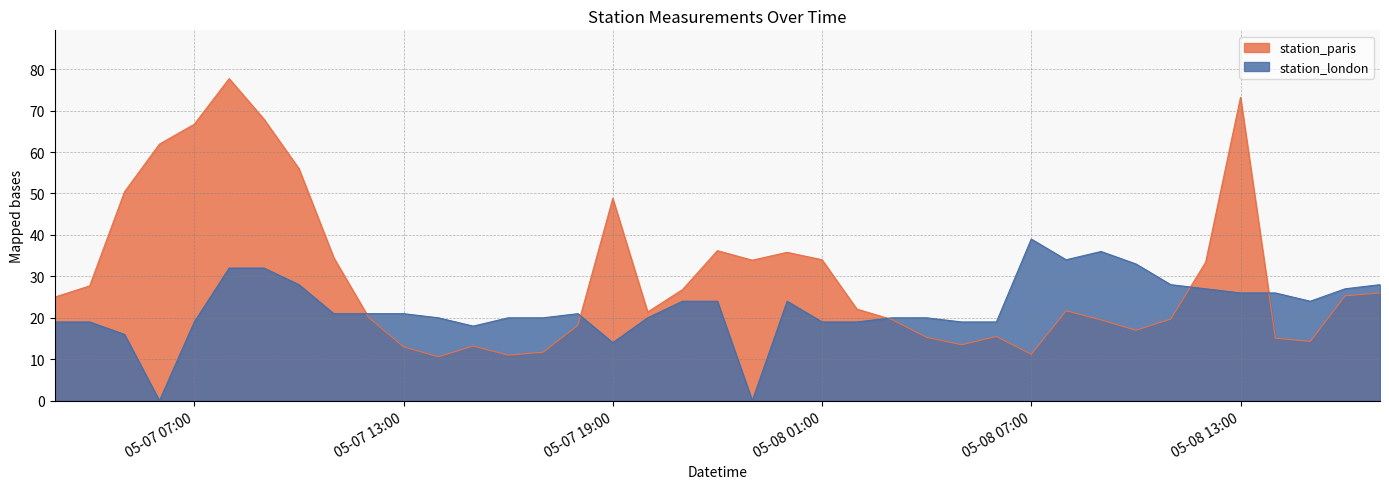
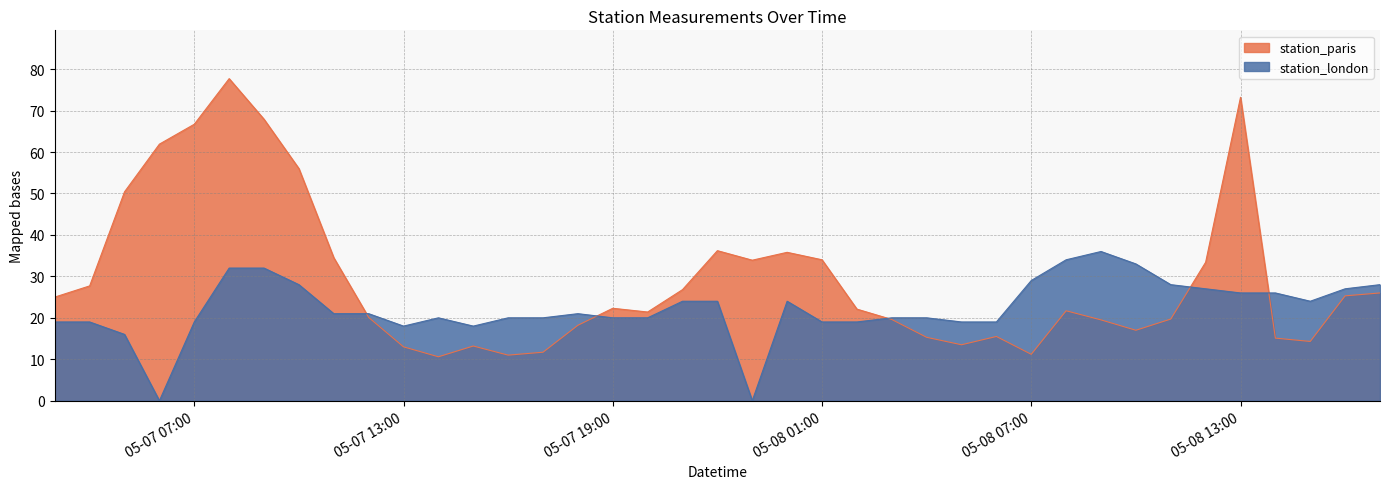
  {
    "station_paris": {
      "05-07 07:00": 67,
      "05-07 13:00": 13,
-     "05-07 19:00": 49,
+     "05-07 19:00": 22,
      "05-08 01:00": 34,
      "05-08 07:00": 11,
      "05-08 13:00": 73
    },
    "station_london": {
      "05-07 07:00": 19,
-     "05-07 13:00": 21,
-     "05-07 19:00": 14,
+     "05-07 13:00": 18,
+     "05-07 19:00": 20,
      "05-08 01:00": 19,
-     "05-08 07:00": 39,
+     "05-08 07:00": 29,
      "05-08 13:00": 26
    }
  }
